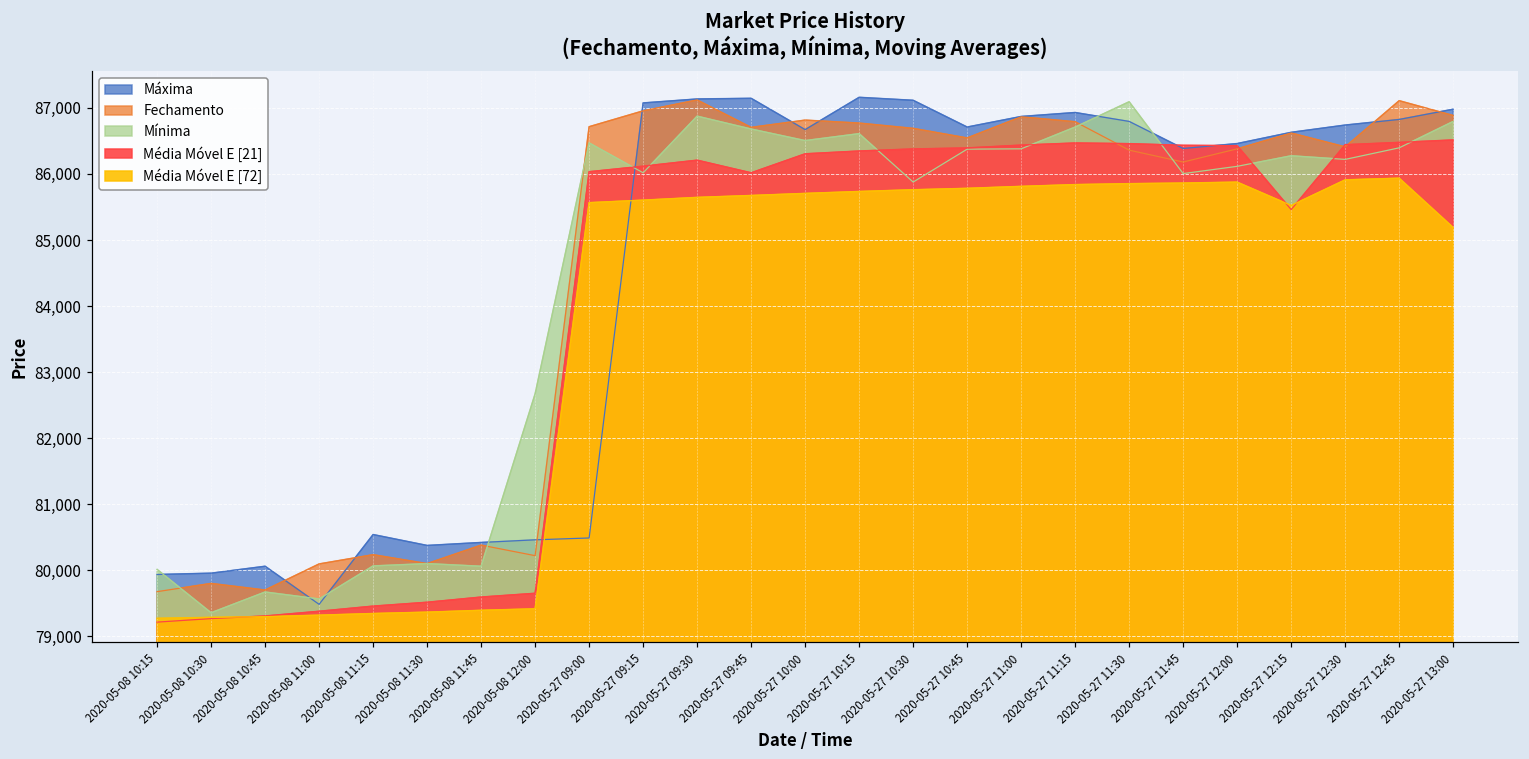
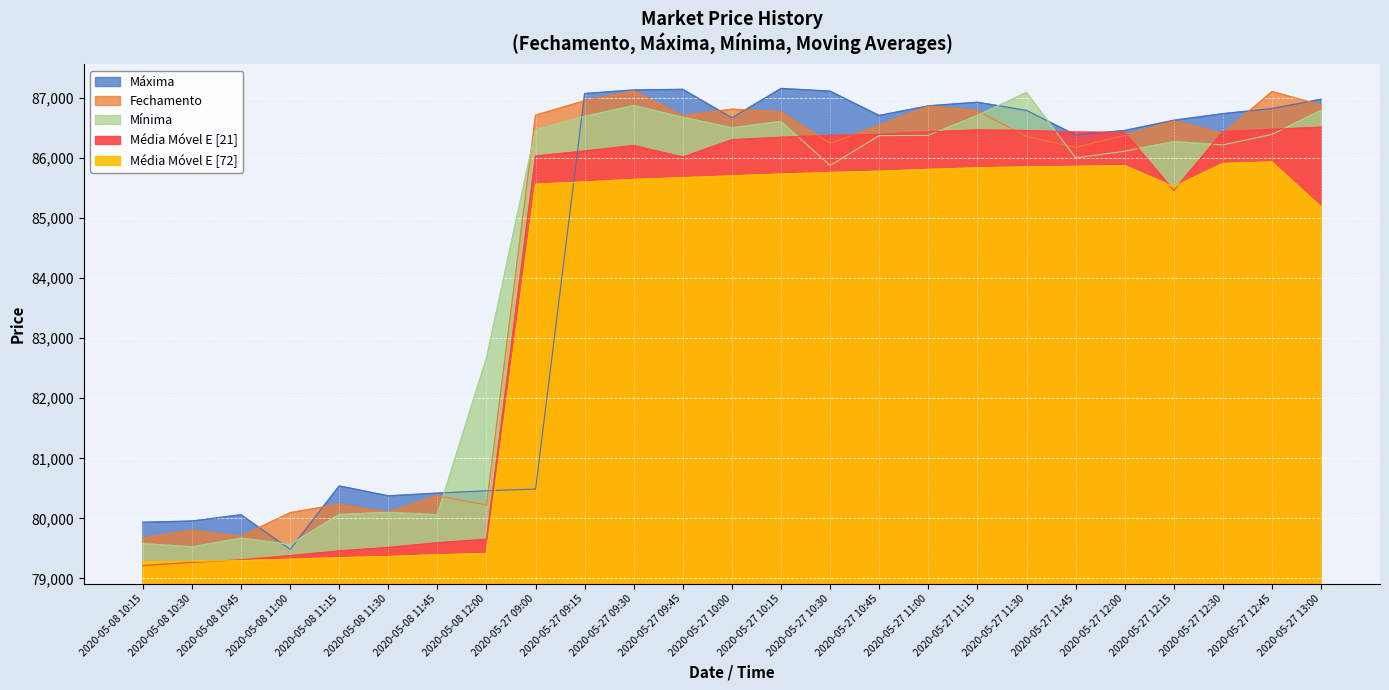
  {
    "Máxima": {
      "2020-05-08 10:15": "79,900",
      "2020-05-08 10:30": "80,000",
      "2020-05-08 10:45": "80,100",
      "2020-05-08 11:00": "79,500",
      "2020-05-08 11:15": "80,500",
      "2020-05-08 11:30": "80,400",
      "2020-05-08 12:00": "80,500",
      "2020-05-27 09:00": "80,500",
      "2020-05-27 09:15": "87,100",
      "2020-05-27 09:45": "87,100",
      "2020-05-27 10:00": "86,700",
      "2020-05-27 10:15": "87,200",
      "2020-05-27 10:30": "87,100",
      "2020-05-27 10:45": "86,700",
      "2020-05-27 11:15": "86,900",
      "2020-05-27 11:30": "86,800",
      "2020-05-27 11:45": "86,400",
      "2020-05-27 12:30": "86,700",
      "2020-05-27 12:45": "86,800",
      "2020-05-27 13:00": "87,000"
    },
    "Fechamento": {
      "2020-05-08 10:15": "79,700",
      "2020-05-08 10:30": "79,800",
      "2020-05-08 11:00": "80,100",
      "2020-05-08 11:15": "80,200",
      "2020-05-08 12:00": "80,200",
      "2020-05-27 09:00": "86,700",
      "2020-05-27 09:15": "87,000",
      "2020-05-27 10:00": "86,800",
      "2020-05-27 10:15": "86,800",
-     "2020-05-27 10:30": "86,700",
+     "2020-05-27 10:30": "86,200",
      "2020-05-27 10:45": "86,500",
      "2020-05-27 11:15": "86,800",
      "2020-05-27 11:30": "86,400",
      "2020-05-27 11:45": "86,200",
      "2020-05-27 12:00": "86,400",
      "2020-05-27 12:45": "87,100",
      "2020-05-27 13:00": "86,900"
    },
    "Mínima": {
-     "2020-05-08 10:15": "80,000",
-     "2020-05-08 10:30": "79,400",
+     "2020-05-08 10:15": "79,600",
+     "2020-05-08 10:30": "79,500",
      "2020-05-08 11:00": "79,600",
      "2020-05-08 11:15": "80,100",
      "2020-05-08 11:45": "80,100",
      "2020-05-08 12:00": "82,700",
      "2020-05-27 09:00": "86,500",
-     "2020-05-27 09:15": "86,000",
+     "2020-05-27 09:15": "86,700",
      "2020-05-27 09:30": "86,900",
      "2020-05-27 10:00": "86,500",
      "2020-05-27 10:15": "86,600",
      "2020-05-27 10:30": "85,900",
      "2020-05-27 11:00": "86,400",
      "2020-05-27 11:15": "86,700",
      "2020-05-27 11:30": "87,100",
      "2020-05-27 11:45": "86,000",
      "2020-05-27 12:00": "86,100",
      "2020-05-27 12:15": "86,300",
      "2020-05-27 12:30": "86,200",
      "2020-05-27 12:45": "86,400",
      "2020-05-27 13:00": "86,800"
    },
    "Média Móvel E [21]": {
      "2020-05-08 10:15": "79,200",
      "2020-05-08 11:00": "79,400",
      "2020-05-08 11:15": "79,500",
      "2020-05-08 11:30": "79,500",
      "2020-05-08 11:45": "79,600",
      "2020-05-08 12:00": "79,700",
      "2020-05-27 09:00": "86,000",
      "2020-05-27 09:15": "86,100",
      "2020-05-27 09:30": "86,200",
      "2020-05-27 09:45": "86,000",
      "2020-05-27 10:00": "86,300",
      "2020-05-27 10:15": "86,300",
      "2020-05-27 10:30": "86,400",
      "2020-05-27 11:00": "86,400",
      "2020-05-27 11:15": "86,500",
      "2020-05-27 11:30": "86,500",
      "2020-05-27 11:45": "86,400",
      "2020-05-27 12:15": "85,500",
      "2020-05-27 12:45": "86,500",
      "2020-05-27 13:00": "86,500"
    },
    "Média Móvel E [72]": {
      "2020-05-08 10:15": "79,300",
      "2020-05-08 11:00": "79,300",
      "2020-05-08 11:15": "79,300",
      "2020-05-08 11:30": "79,400",
      "2020-05-08 11:45": "79,400",
      "2020-05-08 12:00": "79,400",
      "2020-05-27 09:00": "85,600",
      "2020-05-27 09:15": "85,600",
      "2020-05-27 09:30": "85,600",
      "2020-05-27 09:45": "85,700",
      "2020-05-27 10:00": "85,700",
      "2020-05-27 10:15": "85,700",
      "2020-05-27 10:30": "85,800",
      "2020-05-27 10:45": "85,800",
      "2020-05-27 11:00": "85,800",
      "2020-05-27 11:15": "85,800",
      "2020-05-27 11:30": "85,900",
      "2020-05-27 11:45": "85,900",
      "2020-05-27 12:00": "85,900",
      "2020-05-27 12:15": "85,500",
      "2020-05-27 12:30": "85,900",
      "2020-05-27 12:45": "85,900",
      "2020-05-27 13:00": "85,200"
    }
  }
